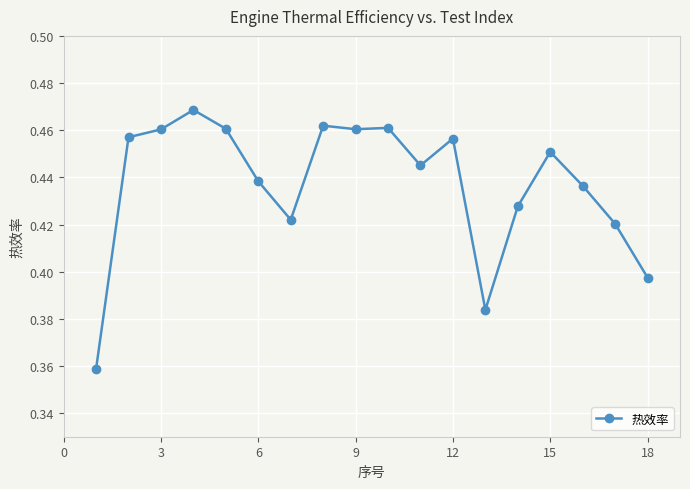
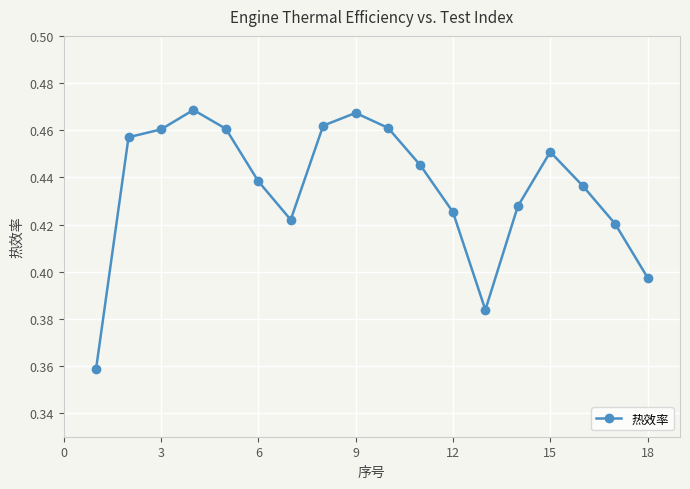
  {
    "3": 0.460,
    "6": 0.438,
-   "9": 0.460,
-   "12": 0.456,
+   "9": 0.467,
+   "12": 0.425,
    "15": 0.451,
    "18": 0.397
  }
